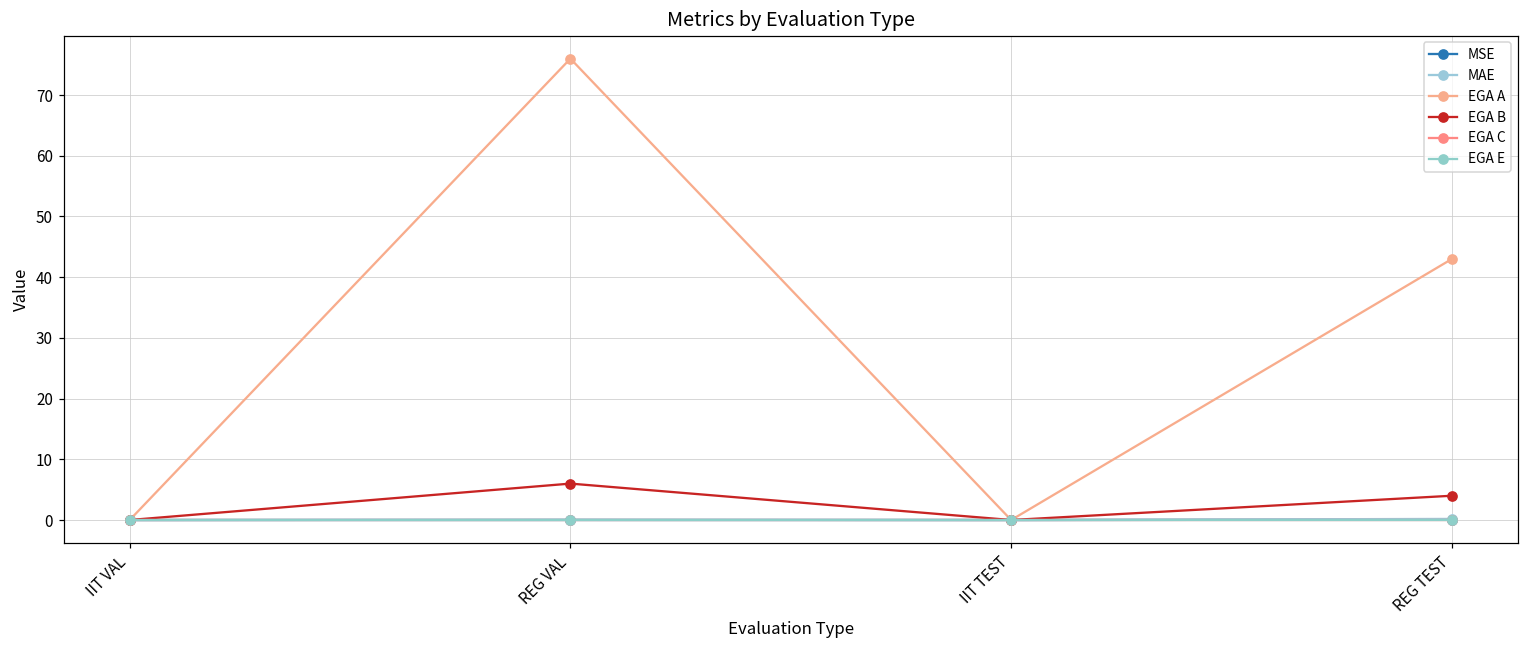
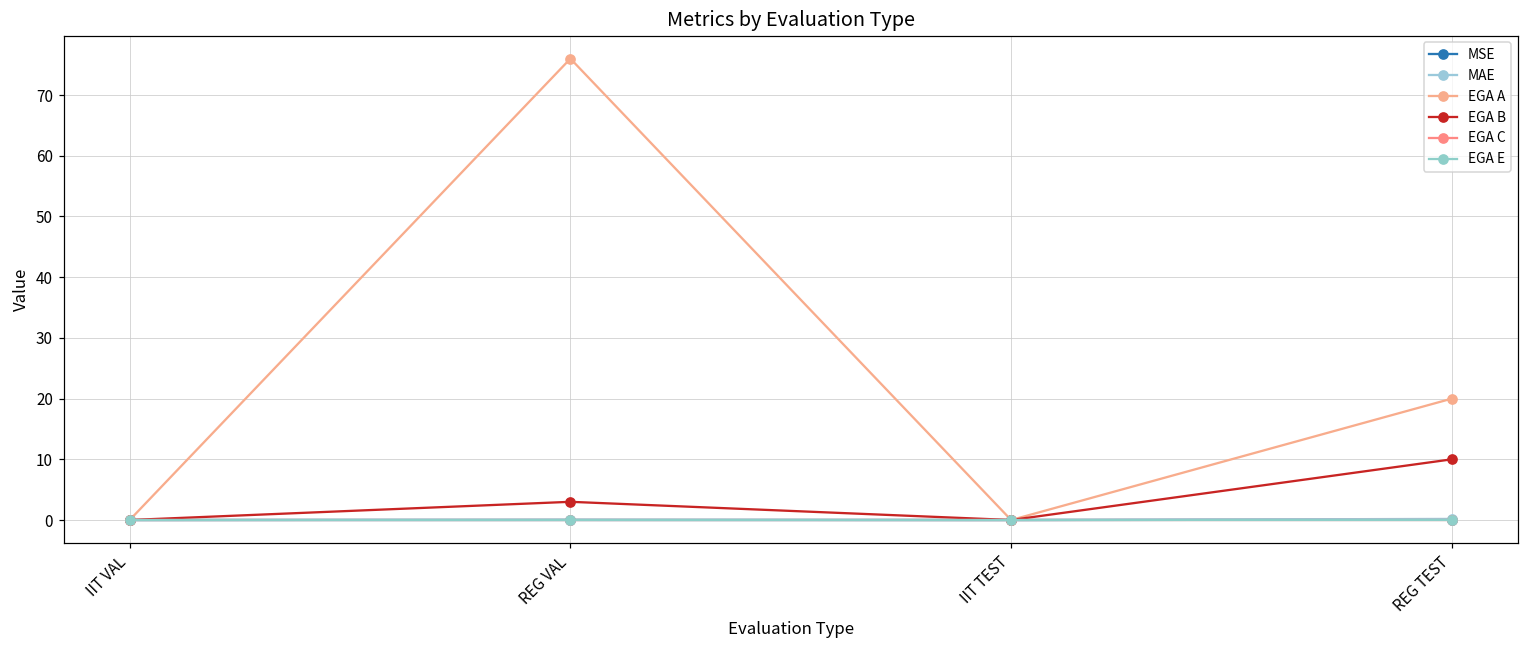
  {
    "EGA A": {
      "REG VAL": 76,
-     "REG TEST": 43
+     "REG TEST": 20
    },
    "EGA B": {
-     "REG VAL": 6,
-     "REG TEST": 4
+     "REG VAL": 3,
+     "REG TEST": 10
    }
  }
